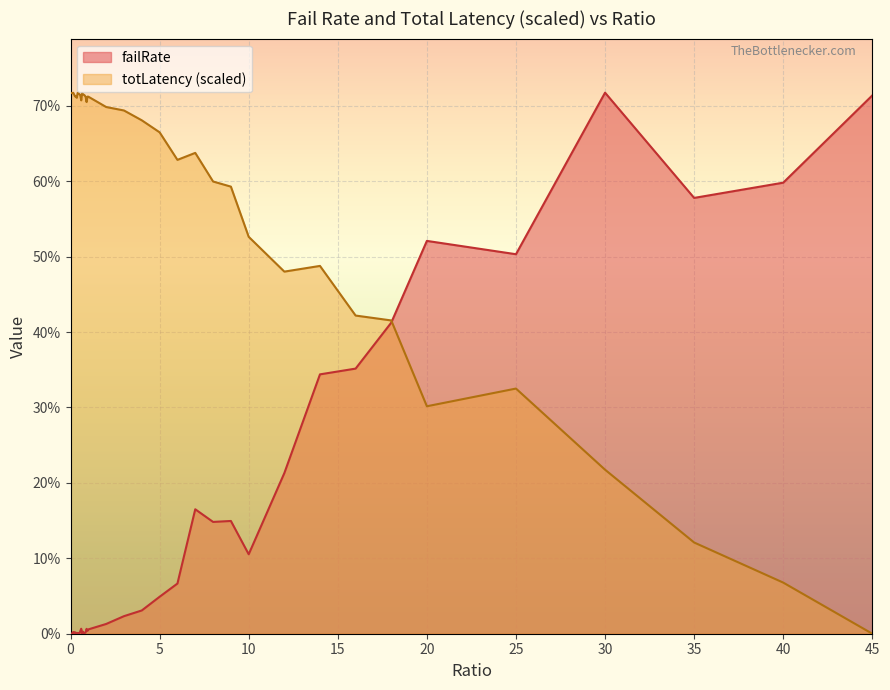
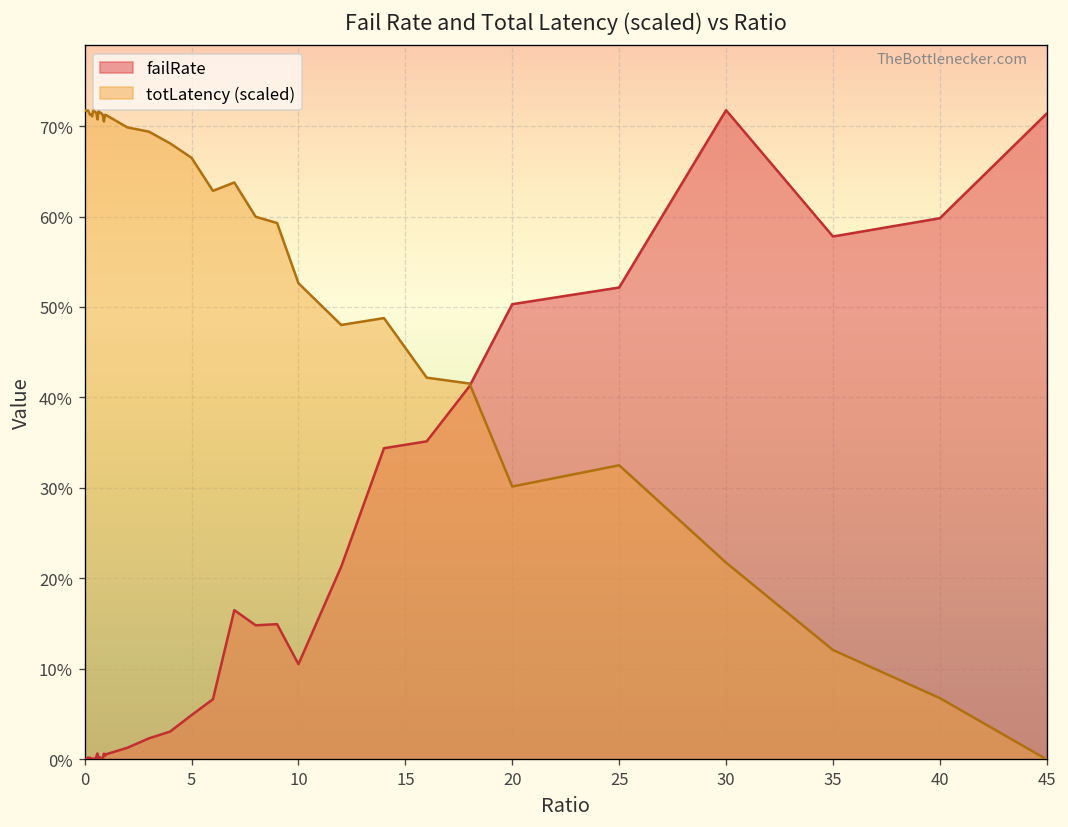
  {
    "failRate": {
      "0": "0%",
      "5": "5%",
      "10": "11%",
-     "20": "52%",
-     "25": "50%",
+     "20": "50%",
+     "25": "52%",
      "30": "72%",
      "35": "58%",
      "40": "60%",
      "45": "71%"
    },
    "totLatency (scaled)": {
      "0": "72%",
      "5": "66%",
      "10": "53%",
      "20": "30%",
      "25": "33%",
      "30": "22%",
      "35": "12%",
      "40": "7%",
      "45": "0%"
    }
  }
